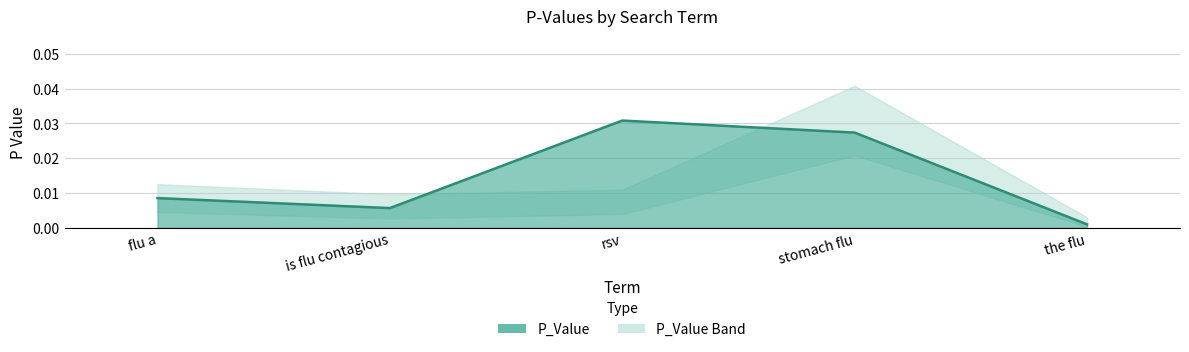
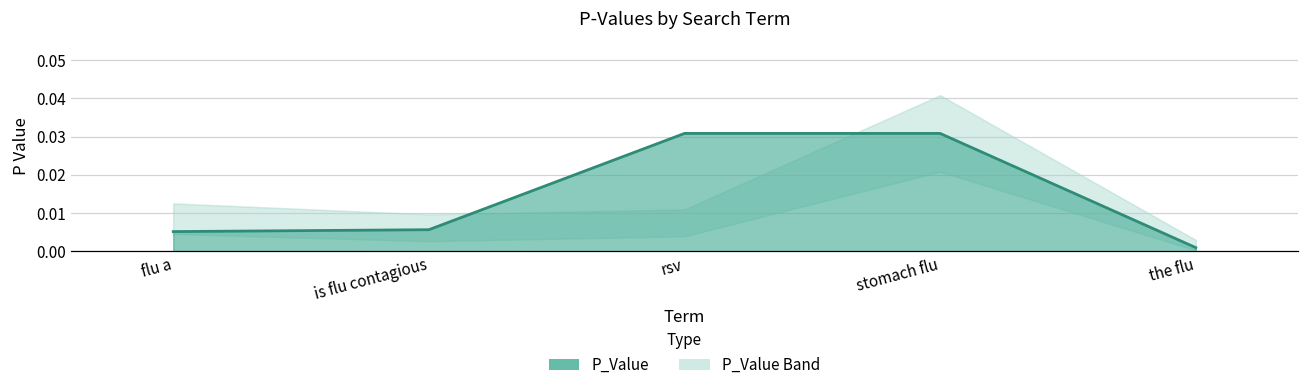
  {
    "P_Value": {
-     "flu a": 0.009,
+     "flu a": 0.005,
      "is flu contagious": 0.006,
      "rsv": 0.031,
-     "stomach flu": 0.027,
+     "stomach flu": 0.031,
      "the flu": 0.001
    }
  }
